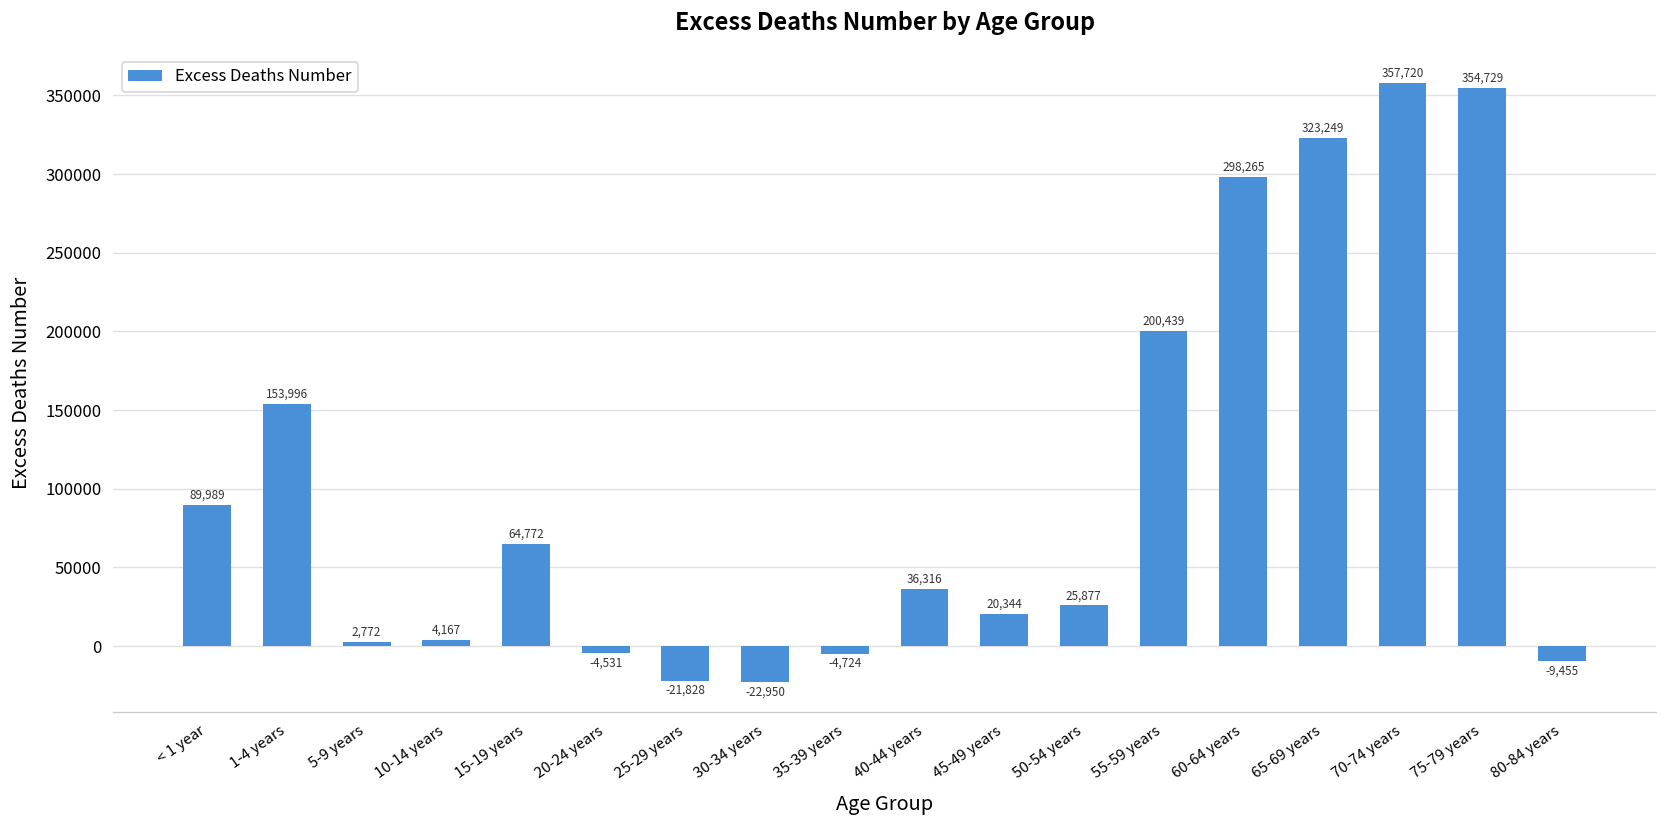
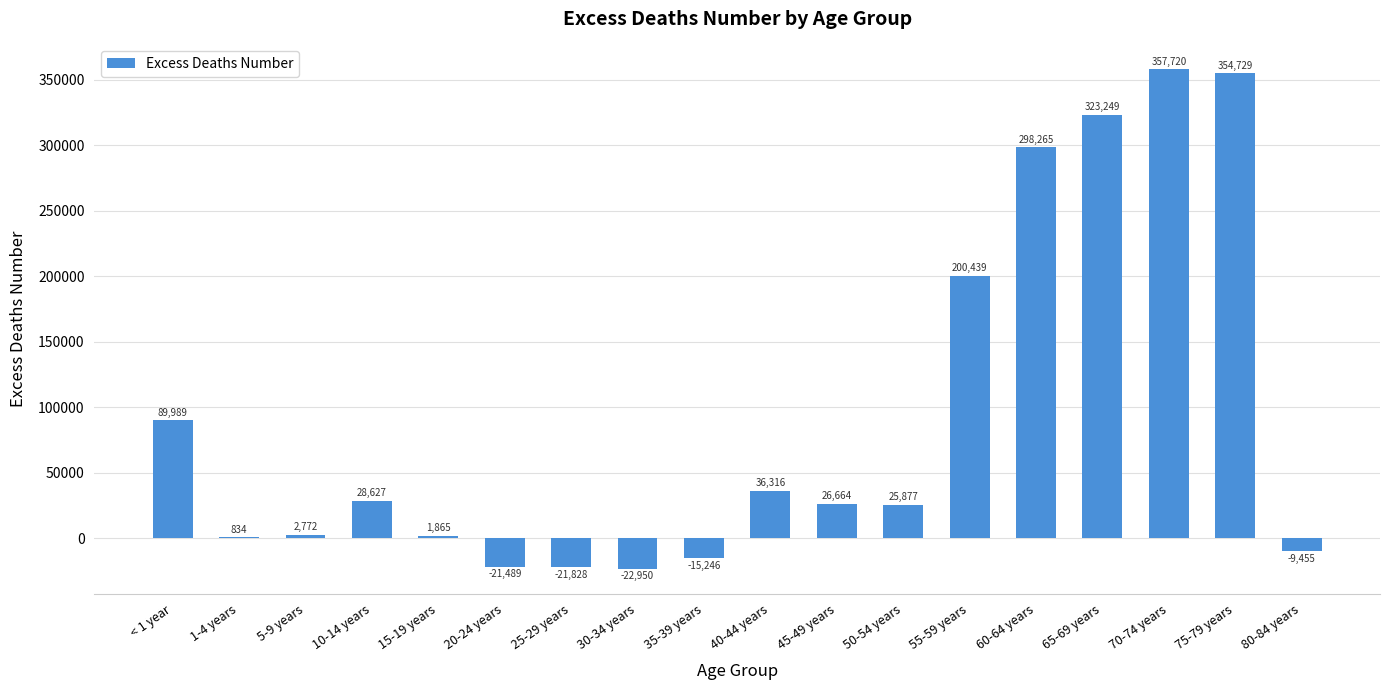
  {
    "< 1 year": "89,989",
-   "1-4 years": "153,996",
+   "1-4 years": "834",
    "5-9 years": "2,772",
-   "10-14 years": "4,167",
-   "15-19 years": "64,772",
-   "20-24 years": "-4,531",
+   "10-14 years": "28,627",
+   "15-19 years": "1,865",
+   "20-24 years": "-21,489",
    "25-29 years": "-21,828",
    "30-34 years": "-22,950",
-   "35-39 years": "-4,724",
+   "35-39 years": "-15,246",
    "40-44 years": "36,316",
-   "45-49 years": "20,344",
+   "45-49 years": "26,664",
    "50-54 years": "25,877",
    "55-59 years": "200,439",
    "60-64 years": "298,265",
    "65-69 years": "323,249",
    "70-74 years": "357,720",
    "75-79 years": "354,729",
    "80-84 years": "-9,455"
  }
